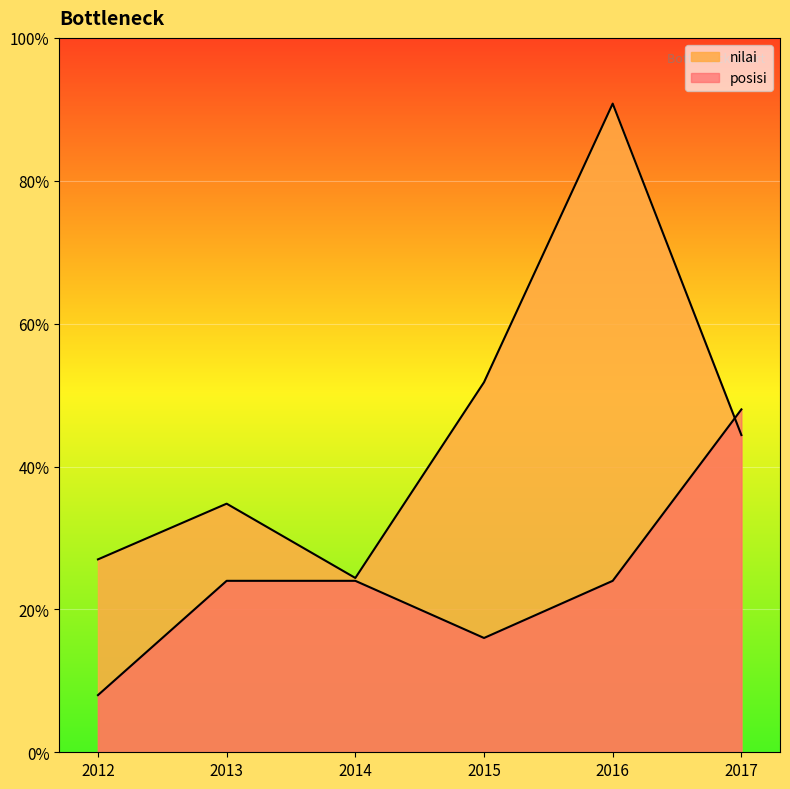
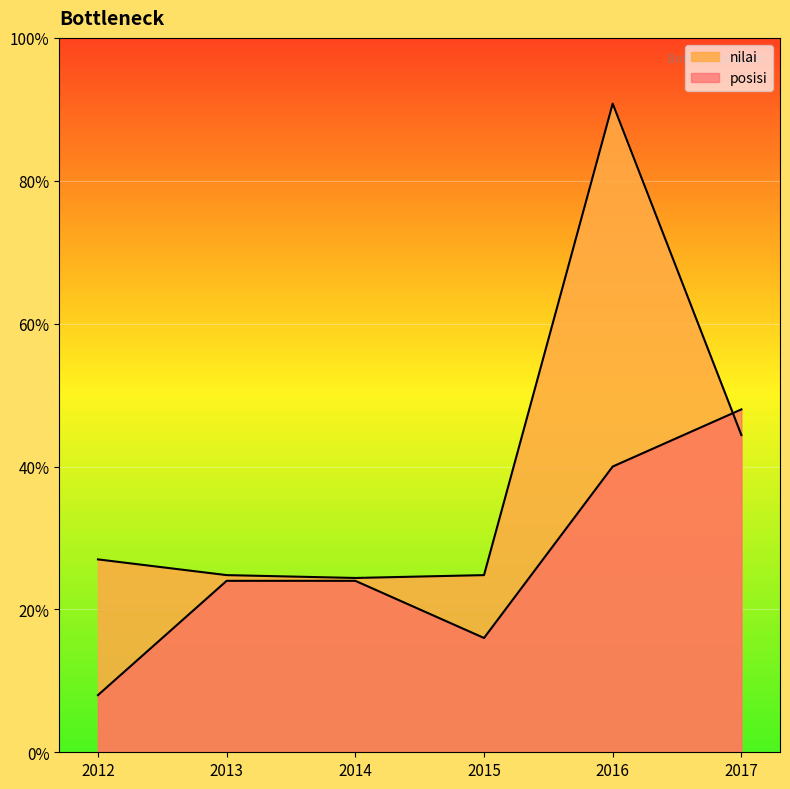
  {
    "nilai": {
      "2012": "27%",
-     "2013": "35%",
+     "2013": "25%",
      "2014": "24%",
-     "2015": "52%",
+     "2015": "25%",
      "2016": "91%",
      "2017": "44%"
    },
    "posisi": {
      "2012": "8%",
      "2013": "24%",
      "2014": "24%",
      "2015": "16%",
-     "2016": "24%",
+     "2016": "40%",
      "2017": "48%"
    }
  }
